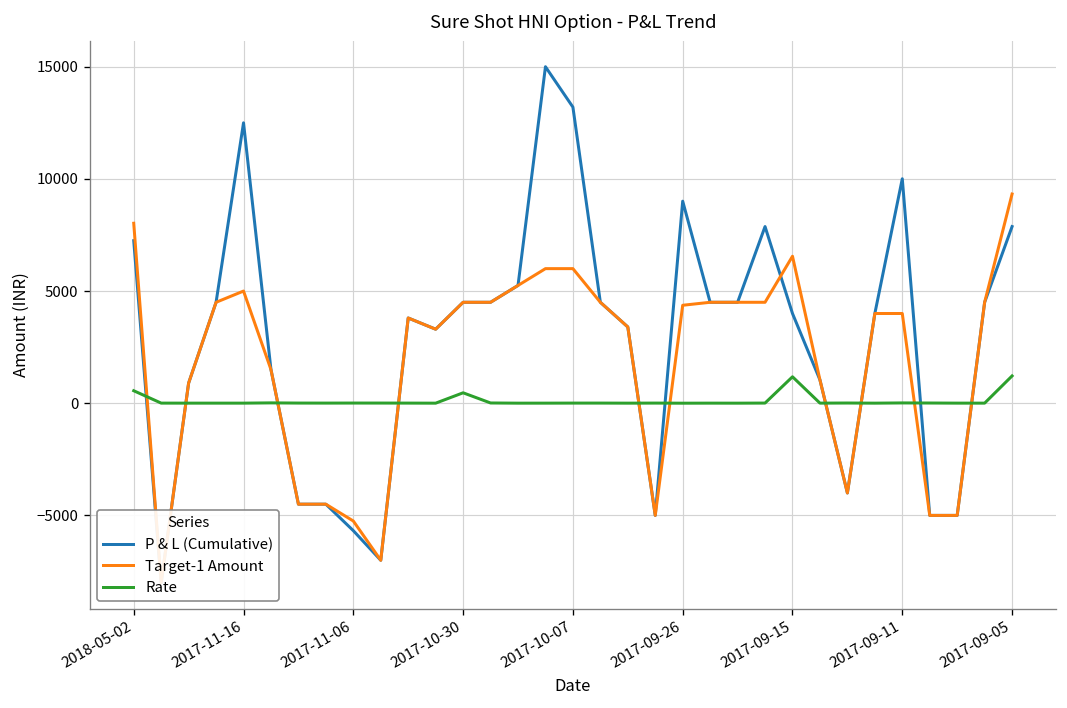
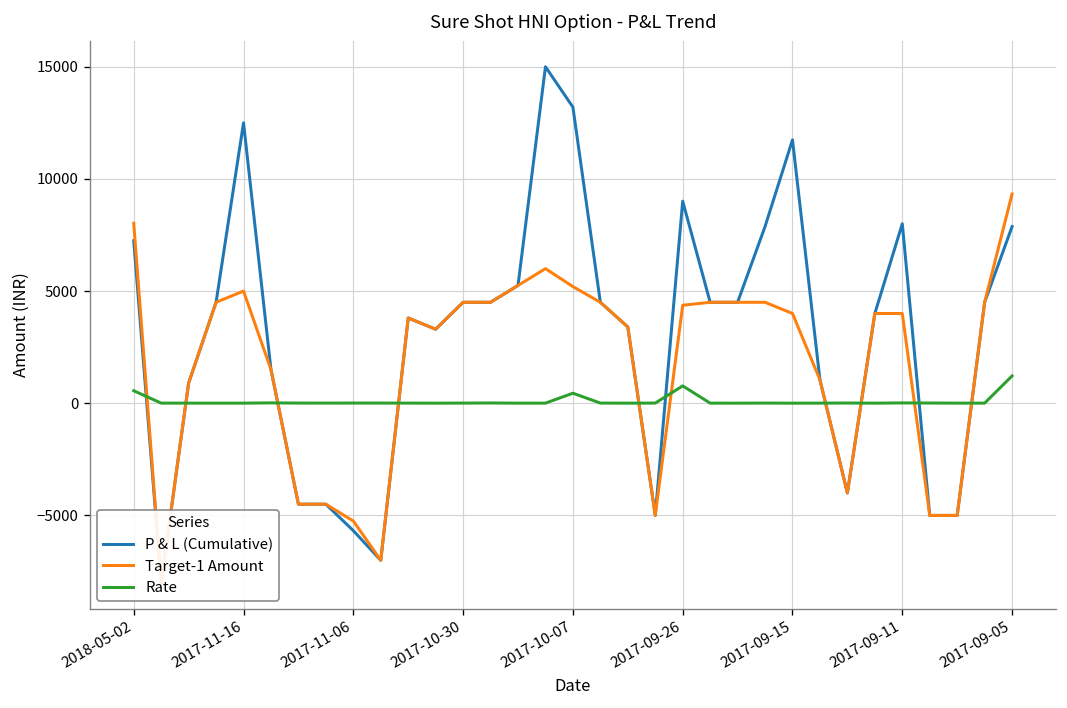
  {
    "P & L (Cumulative)": {
      "2018-05-02": 7200,
      "2017-11-16": 12500,
      "2017-11-06": -5700,
      "2017-10-07": 13200,
      "2017-09-26": 9000,
-     "2017-09-15": 4000,
-     "2017-09-11": 10000,
+     "2017-09-15": 11700,
+     "2017-09-11": 8000,
      "2017-09-05": 7900
    },
    "Target-1 Amount": {
      "2018-05-02": 8000,
      "2017-11-16": 5000,
      "2017-11-06": -5300,
-     "2017-10-07": 6000,
+     "2017-10-07": 5200,
      "2017-09-26": 4400,
-     "2017-09-15": 6600,
+     "2017-09-15": 4000,
      "2017-09-11": 4000,
      "2017-09-05": 9300
    },
    "Rate": {
      "2018-05-02": 600,
      "2017-11-16": 0,
      "2017-11-06": 0,
-     "2017-10-30": 500,
-     "2017-10-07": 0,
-     "2017-09-26": 0,
-     "2017-09-15": 1200,
+     "2017-10-30": 0,
+     "2017-10-07": 400,
+     "2017-09-26": 800,
+     "2017-09-15": 0,
      "2017-09-11": 0,
      "2017-09-05": 1200
    }
  }
